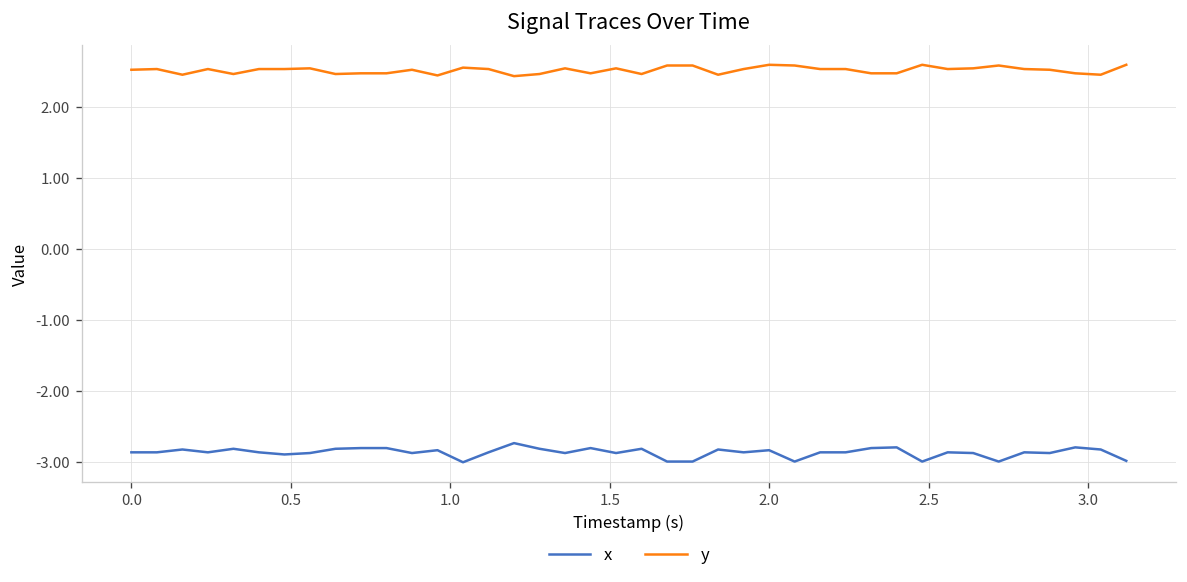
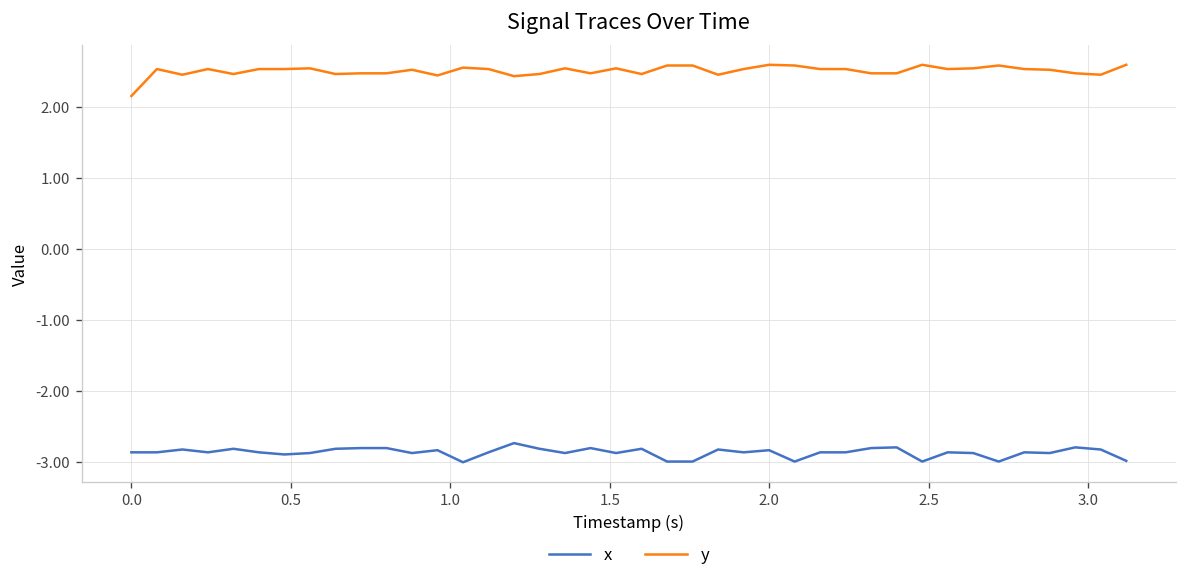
  {
    "x": {
      "0.0": -2.9,
      "2.0": -2.8
    },
    "y": {
-     "0.0": 2.5,
+     "0.0": 2.2,
      "2.0": 2.6
    }
  }
